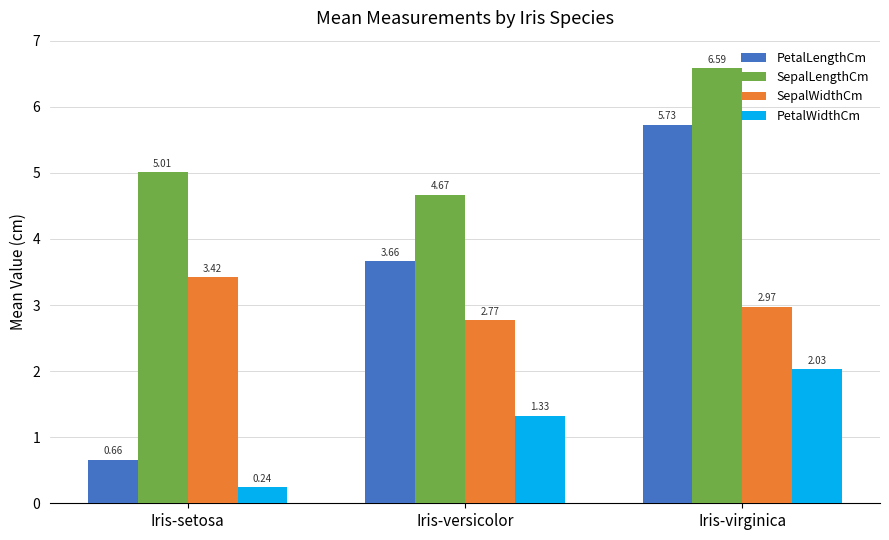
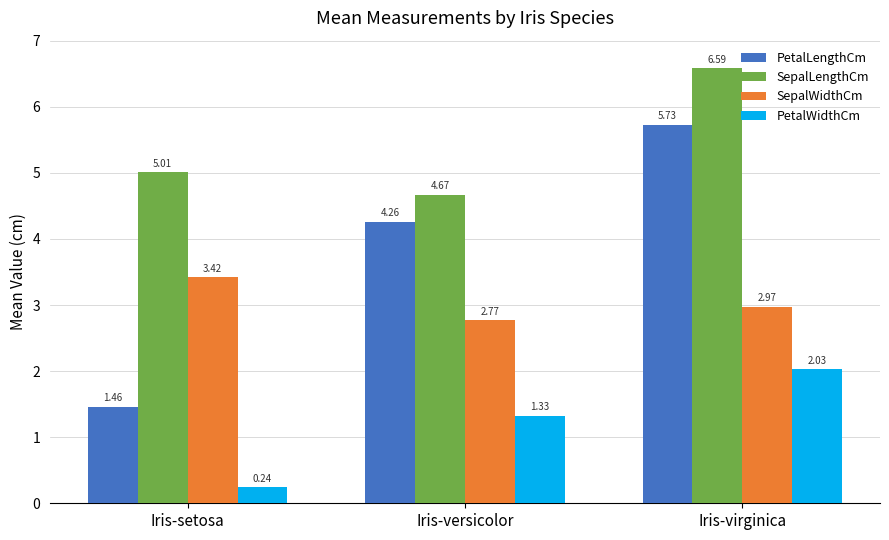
  {
    "PetalLengthCm": {
-     "Iris-setosa": 0.66,
-     "Iris-versicolor": 3.66,
+     "Iris-setosa": 1.46,
+     "Iris-versicolor": 4.26,
      "Iris-virginica": 5.73
    },
    "SepalLengthCm": {
      "Iris-setosa": 5.01,
      "Iris-versicolor": 4.67,
      "Iris-virginica": 6.59
    },
    "SepalWidthCm": {
      "Iris-setosa": 3.42,
      "Iris-versicolor": 2.77,
      "Iris-virginica": 2.97
    },
    "PetalWidthCm": {
      "Iris-setosa": 0.24,
      "Iris-versicolor": 1.33,
      "Iris-virginica": 2.03
    }
  }
